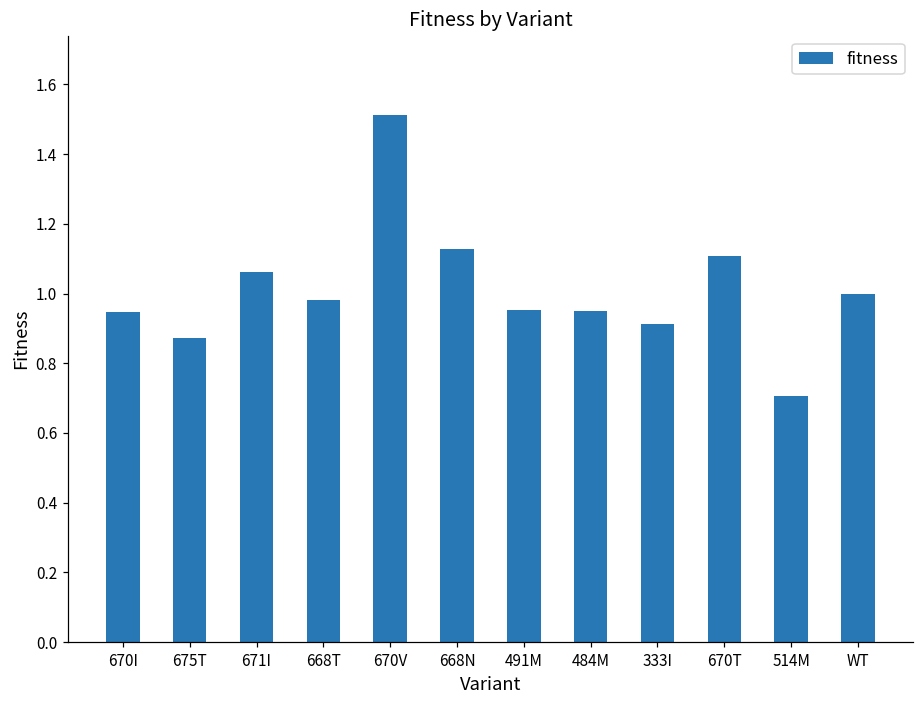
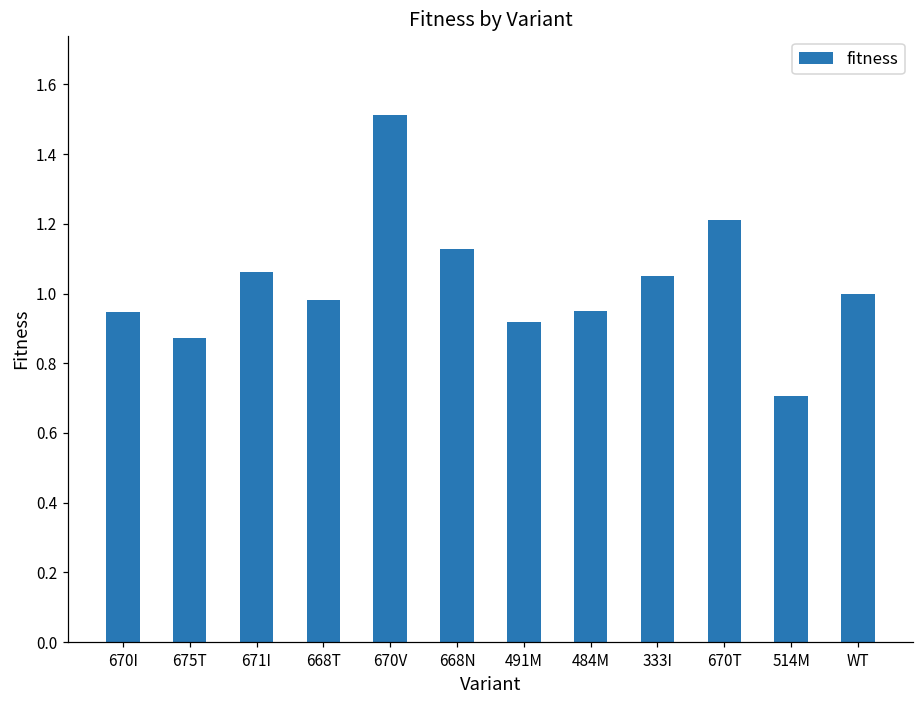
  {
    "670I": 0.95,
    "675T": 0.87,
    "671I": 1.06,
    "668T": 0.98,
    "670V": 1.51,
    "668N": 1.13,
-   "491M": 0.95,
+   "491M": 0.92,
    "484M": 0.95,
-   "333I": 0.91,
-   "670T": 1.11,
+   "333I": 1.05,
+   "670T": 1.21,
    "514M": 0.70,
    "WT": 1.00
  }
